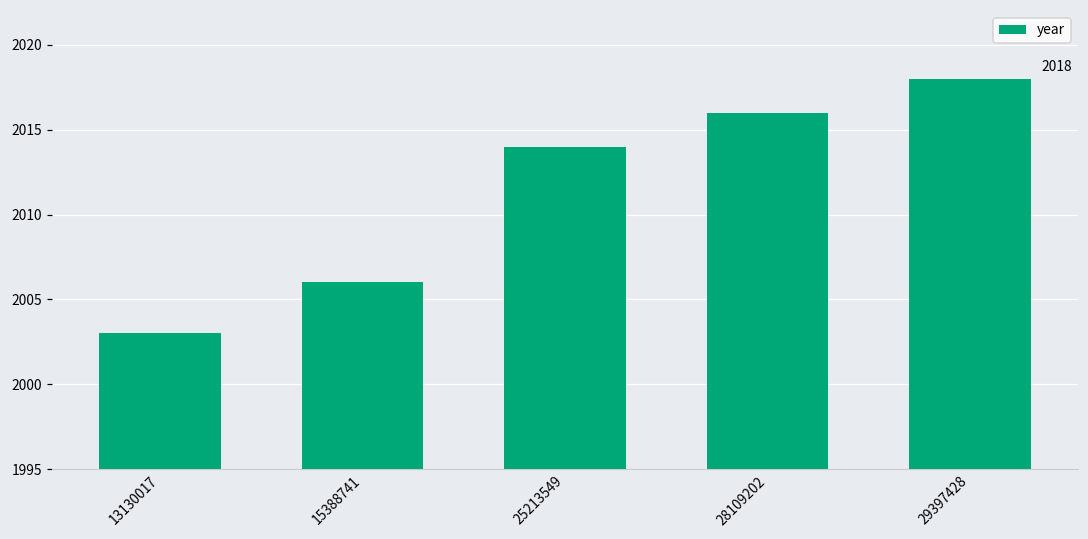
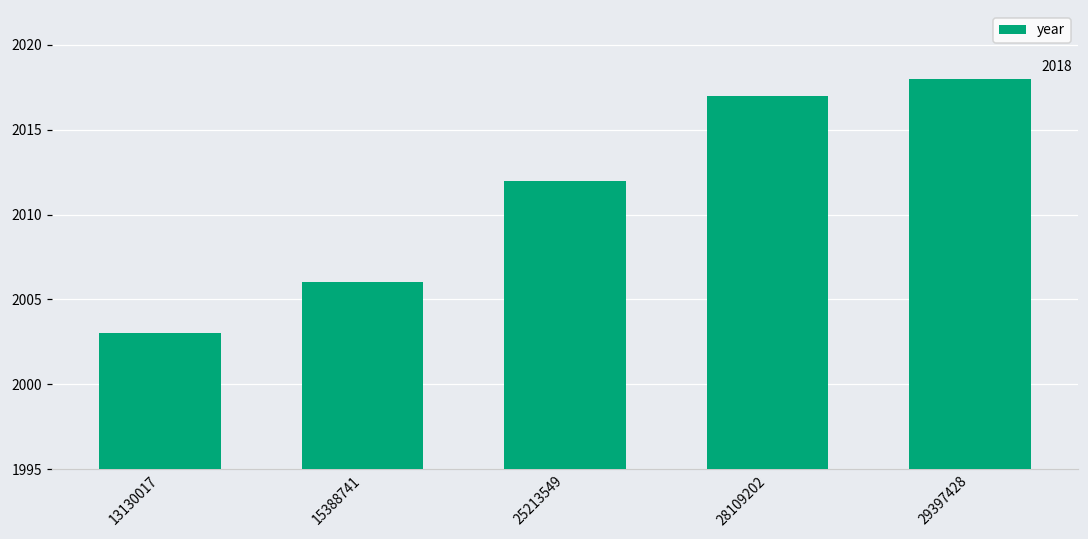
  {
    "13130017": 2003,
    "15388741": 2006,
-   "25213549": 2014,
-   "28109202": 2016,
+   "25213549": 2012,
+   "28109202": 2017,
    "29397428": 2018
  }
